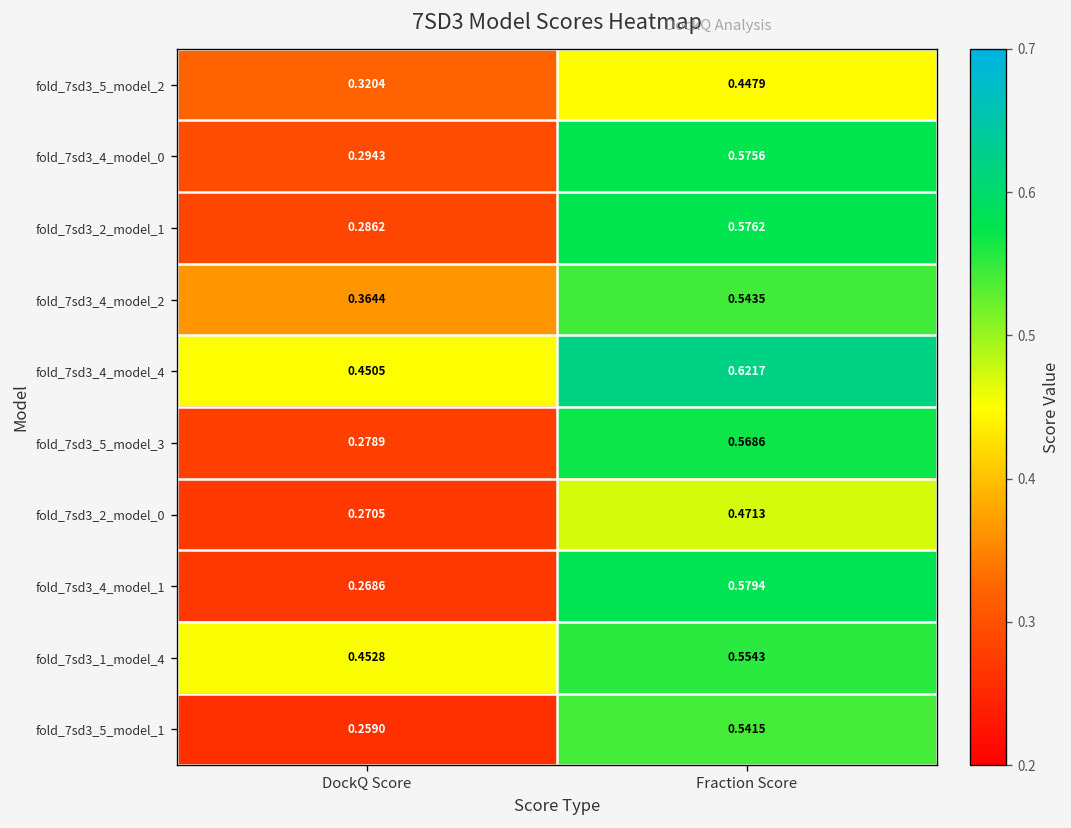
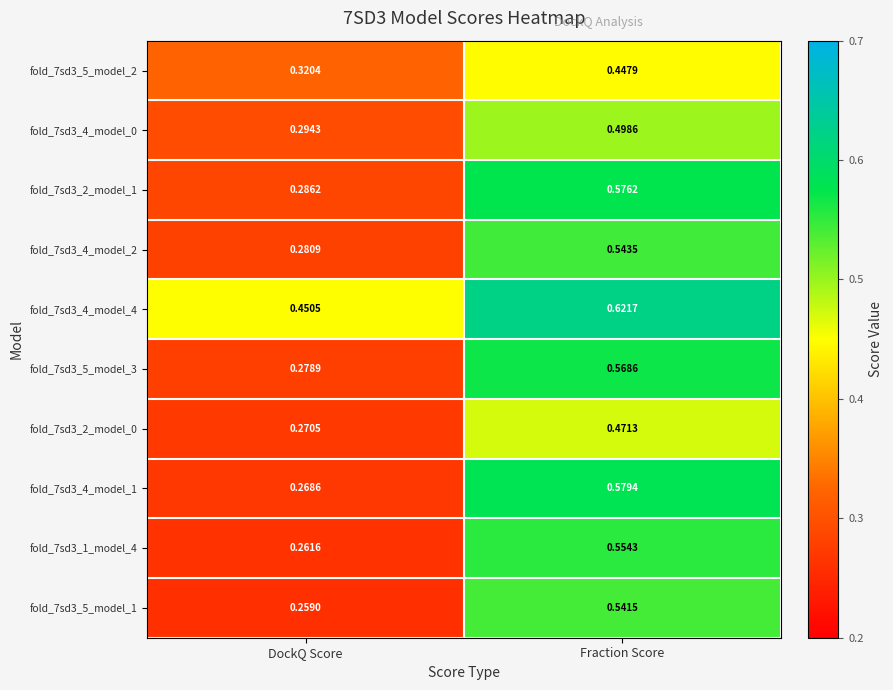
  {
    "fold_7sd3_5_model_2": {
      "DockQ Score": 0.3204,
      "Fraction Score": 0.4479
    },
    "fold_7sd3_4_model_0": {
      "DockQ Score": 0.2943,
-     "Fraction Score": 0.5756
+     "Fraction Score": 0.4986
    },
    "fold_7sd3_2_model_1": {
      "DockQ Score": 0.2862,
      "Fraction Score": 0.5762
    },
    "fold_7sd3_4_model_2": {
-     "DockQ Score": 0.3644,
+     "DockQ Score": 0.2809,
      "Fraction Score": 0.5435
    },
    "fold_7sd3_4_model_4": {
      "DockQ Score": 0.4505,
      "Fraction Score": 0.6217
    },
    "fold_7sd3_5_model_3": {
      "DockQ Score": 0.2789,
      "Fraction Score": 0.5686
    },
    "fold_7sd3_2_model_0": {
      "DockQ Score": 0.2705,
      "Fraction Score": 0.4713
    },
    "fold_7sd3_4_model_1": {
      "DockQ Score": 0.2686,
      "Fraction Score": 0.5794
    },
    "fold_7sd3_1_model_4": {
-     "DockQ Score": 0.4528,
+     "DockQ Score": 0.2616,
      "Fraction Score": 0.5543
    },
    "fold_7sd3_5_model_1": {
      "DockQ Score": 0.2590,
      "Fraction Score": 0.5415
    }
  }
